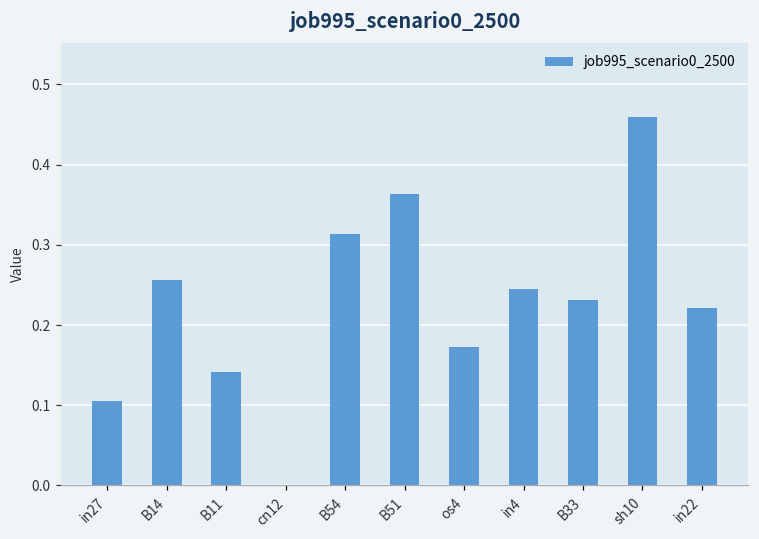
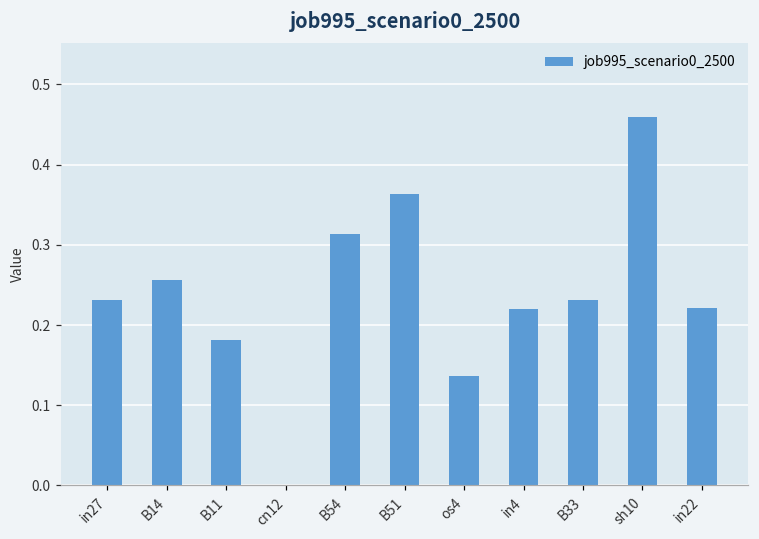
  {
-   "in27": 0.11,
+   "in27": 0.23,
    "B14": 0.26,
-   "B11": 0.14,
+   "B11": 0.18,
    "cn12": 0.00,
    "B54": 0.31,
    "B51": 0.36,
-   "os4": 0.17,
-   "in4": 0.24,
+   "os4": 0.14,
+   "in4": 0.22,
    "B33": 0.23,
    "sh10": 0.46,
    "in22": 0.22
  }
